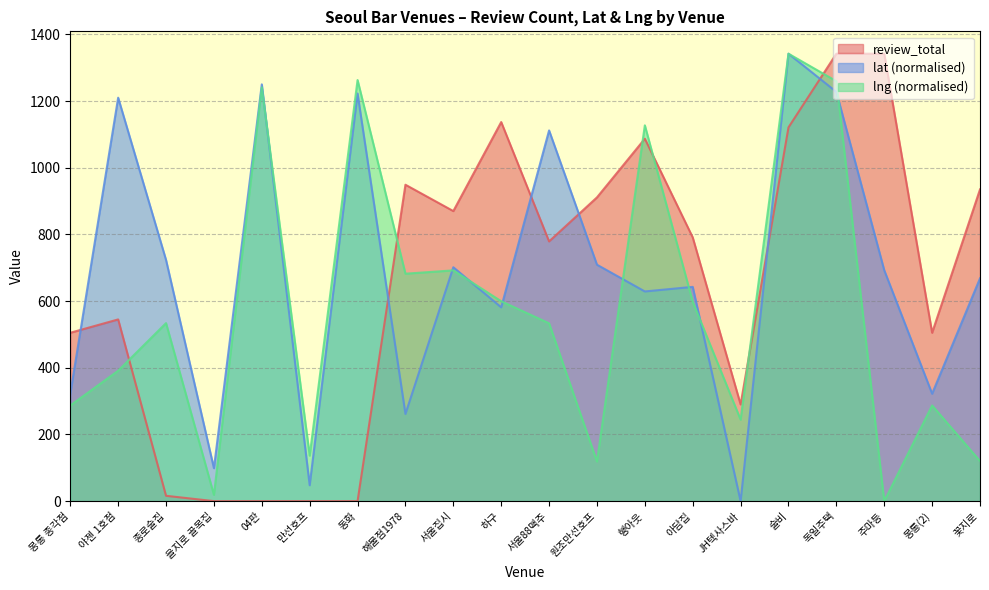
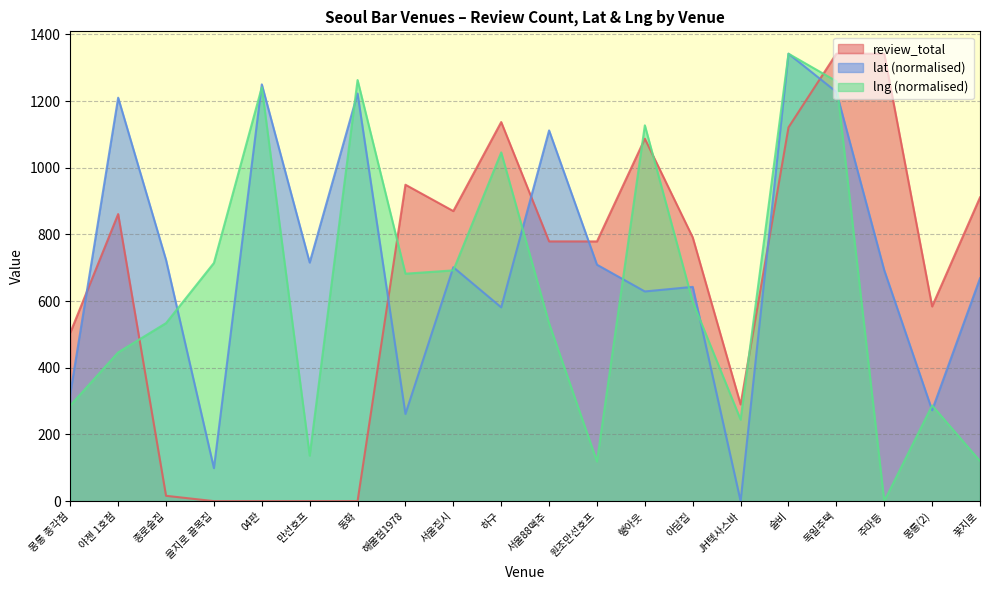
  {
    "review_total": {
      "몽롱 종각점": 510,
-     "야젠 1호점": 550,
+     "야젠 1호점": 860,
      "종로술집": 20,
      "을지로 골목집": 0,
      "04판": 0,
      "만선호프": 0,
      "동화": 0,
      "해물점1978": 950,
      "서울집시": 870,
      "하구": 1140,
      "서울88맥주": 780,
-     "원조만선호프": 910,
+     "원조만선호프": 780,
      "행아웃": 1090,
      "아담집": 790,
      "JH텍사스바": 290,
      "술비": 1120,
-     "몽롱(2)": 510,
-     "꽃지로": 940
+     "몽롱(2)": 580,
+     "꽃지로": 910
    },
    "lat (normalised)": {
      "몽롱 종각점": 320,
      "야젠 1호점": 1210,
      "종로술집": 720,
      "을지로 골목집": 100,
      "04판": 1250,
-     "만선호프": 50,
+     "만선호프": 720,
      "동화": 1220,
      "해물점1978": 260,
      "서울집시": 700,
      "하구": 580,
      "서울88맥주": 1110,
      "원조만선호프": 710,
      "행아웃": 630,
      "아담집": 640,
      "JH텍사스바": 0,
      "주마등": 690,
-     "몽롱(2)": 320,
+     "몽롱(2)": 270,
      "꽃지로": 670
    },
    "lng (normalised)": {
      "몽롱 종각점": 290,
-     "야젠 1호점": 390,
+     "야젠 1호점": 450,
      "종로술집": 530,
-     "을지로 골목집": 20,
+     "을지로 골목집": 710,
      "04판": 1240,
      "만선호프": 140,
      "동화": 1260,
      "해물점1978": 680,
      "서울집시": 690,
-     "하구": 600,
+     "하구": 1050,
      "서울88맥주": 530,
      "원조만선호프": 120,
      "행아웃": 1130,
      "아담집": 600,
      "JH텍사스바": 240,
      "주마등": 0,
      "몽롱(2)": 290,
      "꽃지로": 120
    }
  }
